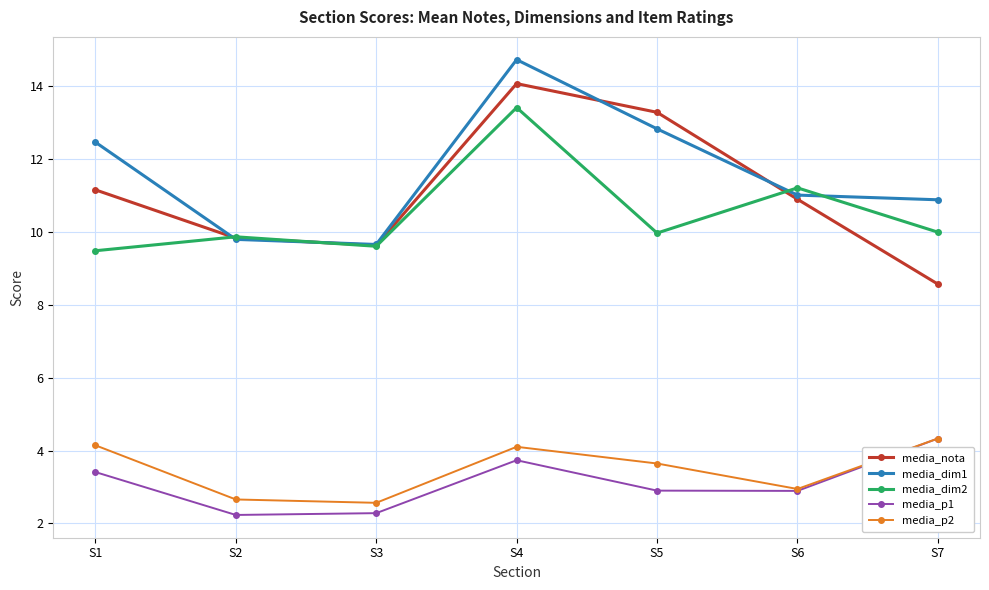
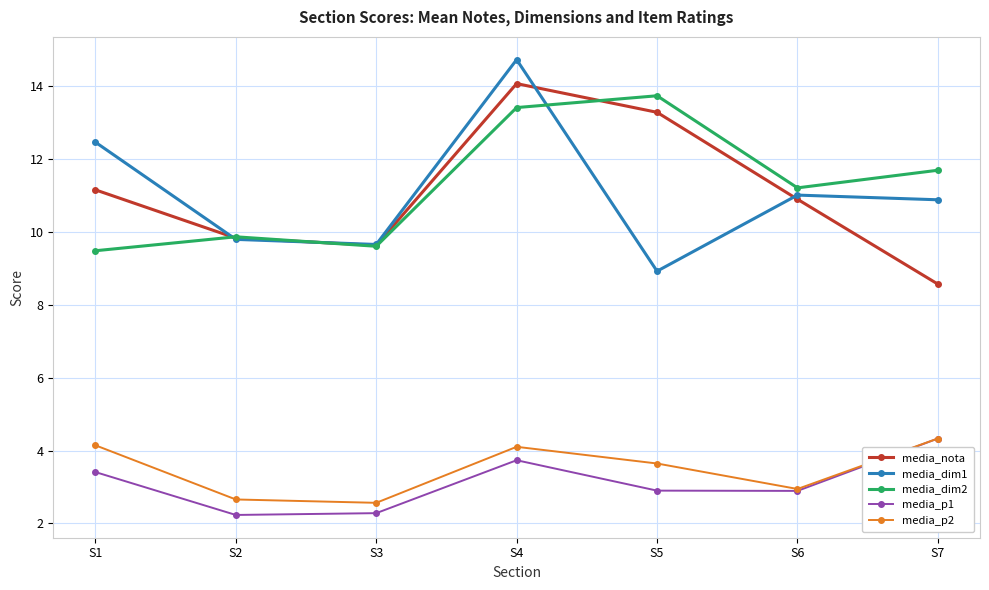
  {
    "media_nota": {
      "S1": 11.2,
      "S4": 14.1,
      "S5": 13.3,
      "S6": 10.9,
      "S7": 8.6
    },
    "media_dim1": {
      "S1": 12.5,
      "S4": 14.7,
-     "S5": 12.8,
+     "S5": 8.9,
      "S6": 11.0,
      "S7": 10.9
    },
    "media_dim2": {
      "S1": 9.5,
      "S4": 13.4,
-     "S5": 10.0,
+     "S5": 13.7,
      "S6": 11.2,
-     "S7": 10.0
+     "S7": 11.7
    },
    "media_p1": {
      "S1": 3.4,
      "S2": 2.2,
      "S3": 2.3,
      "S4": 3.7,
      "S5": 2.9
    },
    "media_p2": {
      "S1": 4.1,
      "S2": 2.7,
      "S3": 2.6,
      "S4": 4.1,
      "S5": 3.6
    }
  }
